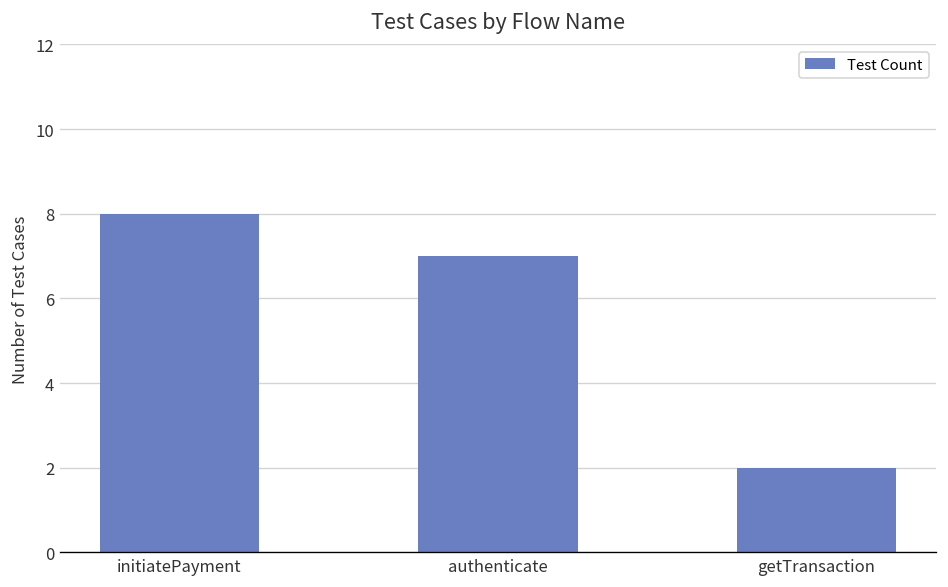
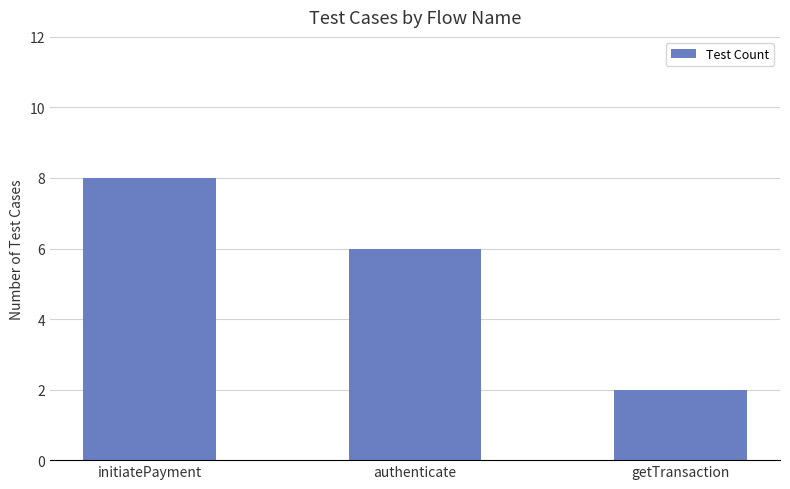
  {
    "initiatePayment": 8,
-   "authenticate": 7,
+   "authenticate": 6,
    "getTransaction": 2
  }
